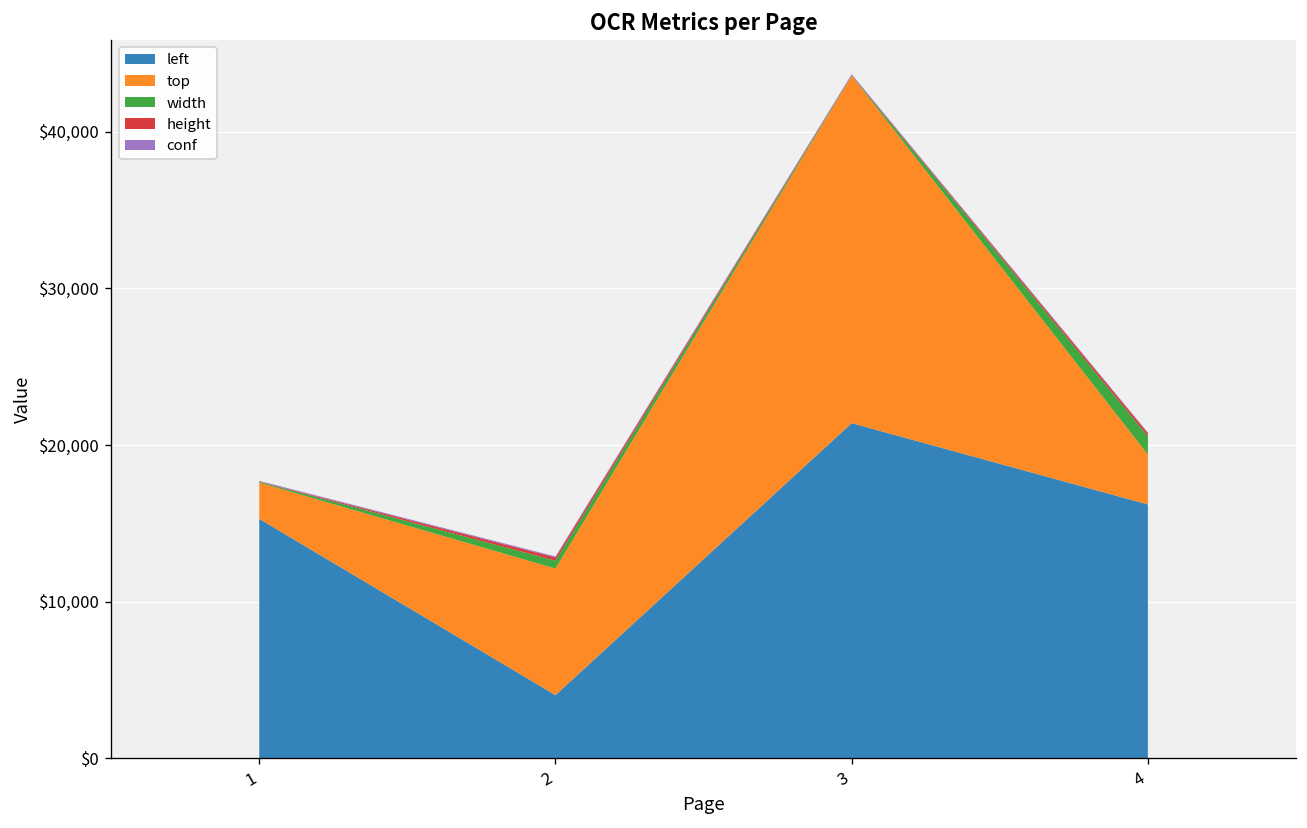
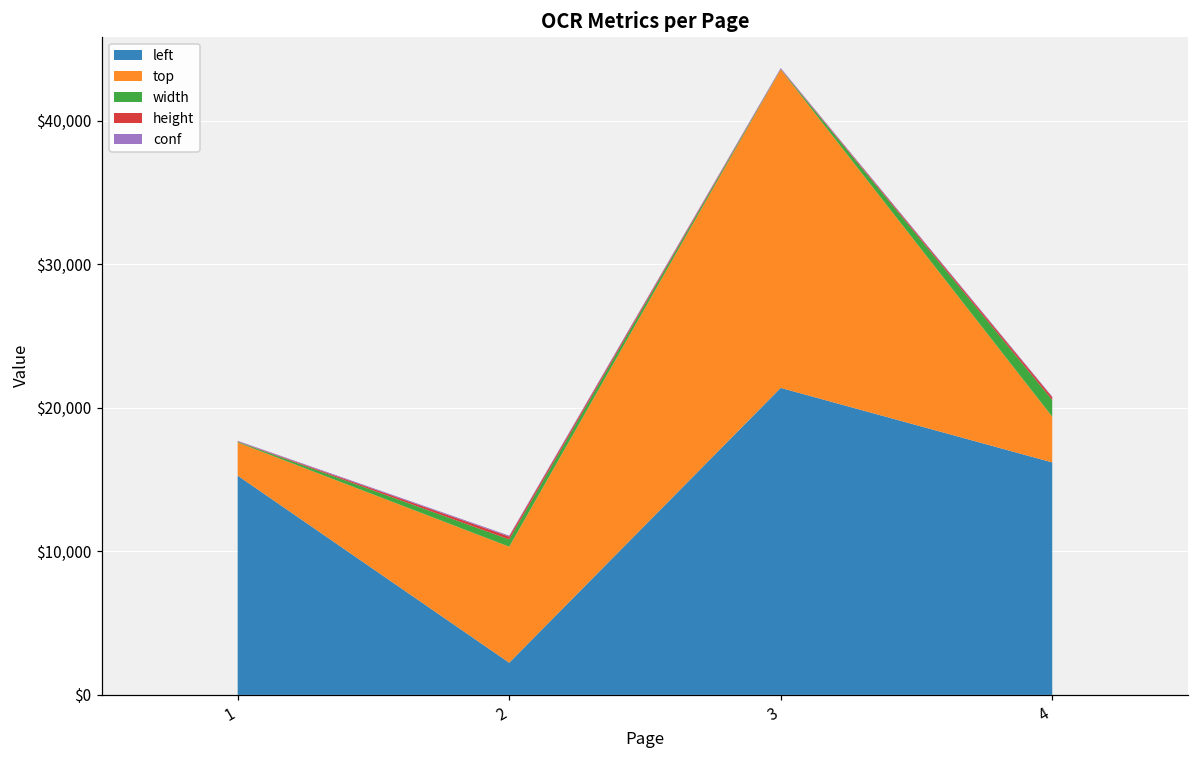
  {
    "left": {
      "1": "$15,300",
-     "2": "$4,000",
+     "2": "$2,200",
      "3": "$21,400",
      "4": "$16,200"
    },
    "top": {
      "2": "$8,100",
      "4": "$3,200"
    },
    "width": {
      "2": "$500"
    }
  }
